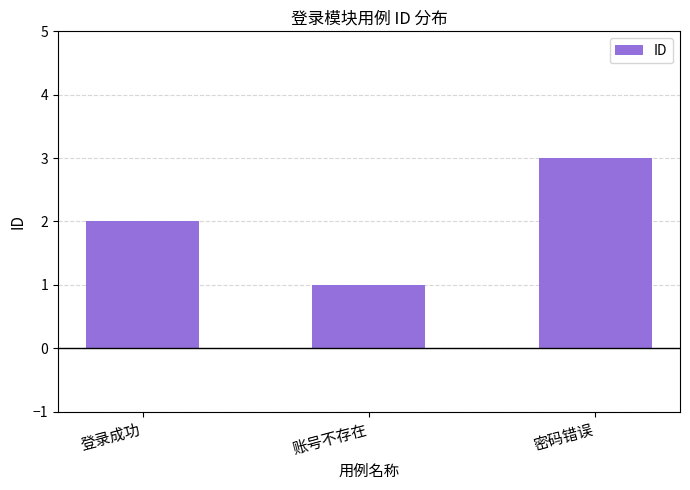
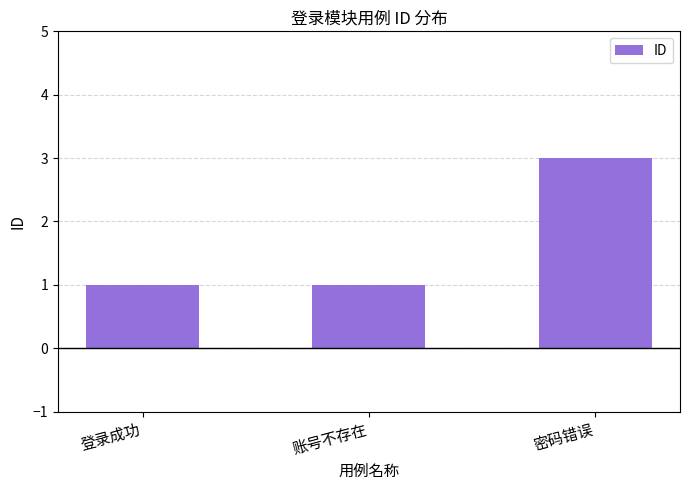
  {
-   "登录成功": 2,
+   "登录成功": 1,
    "账号不存在": 1,
    "密码错误": 3
  }
